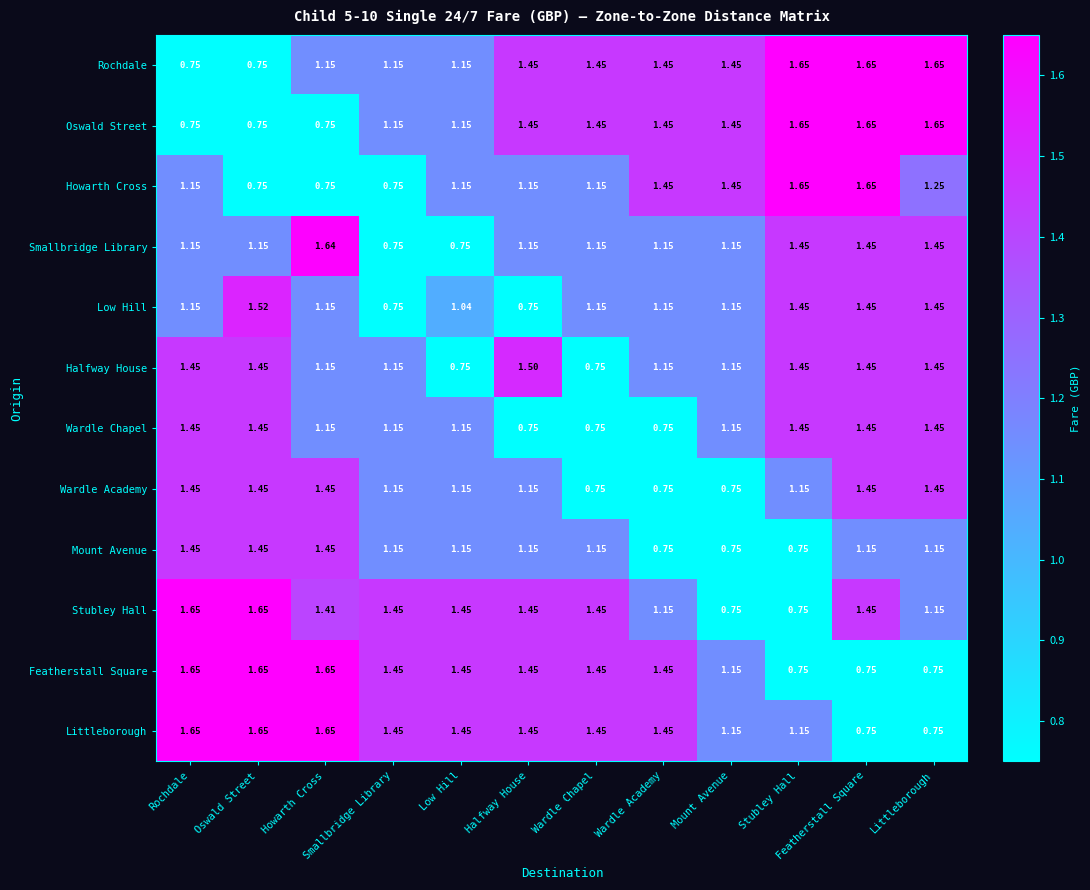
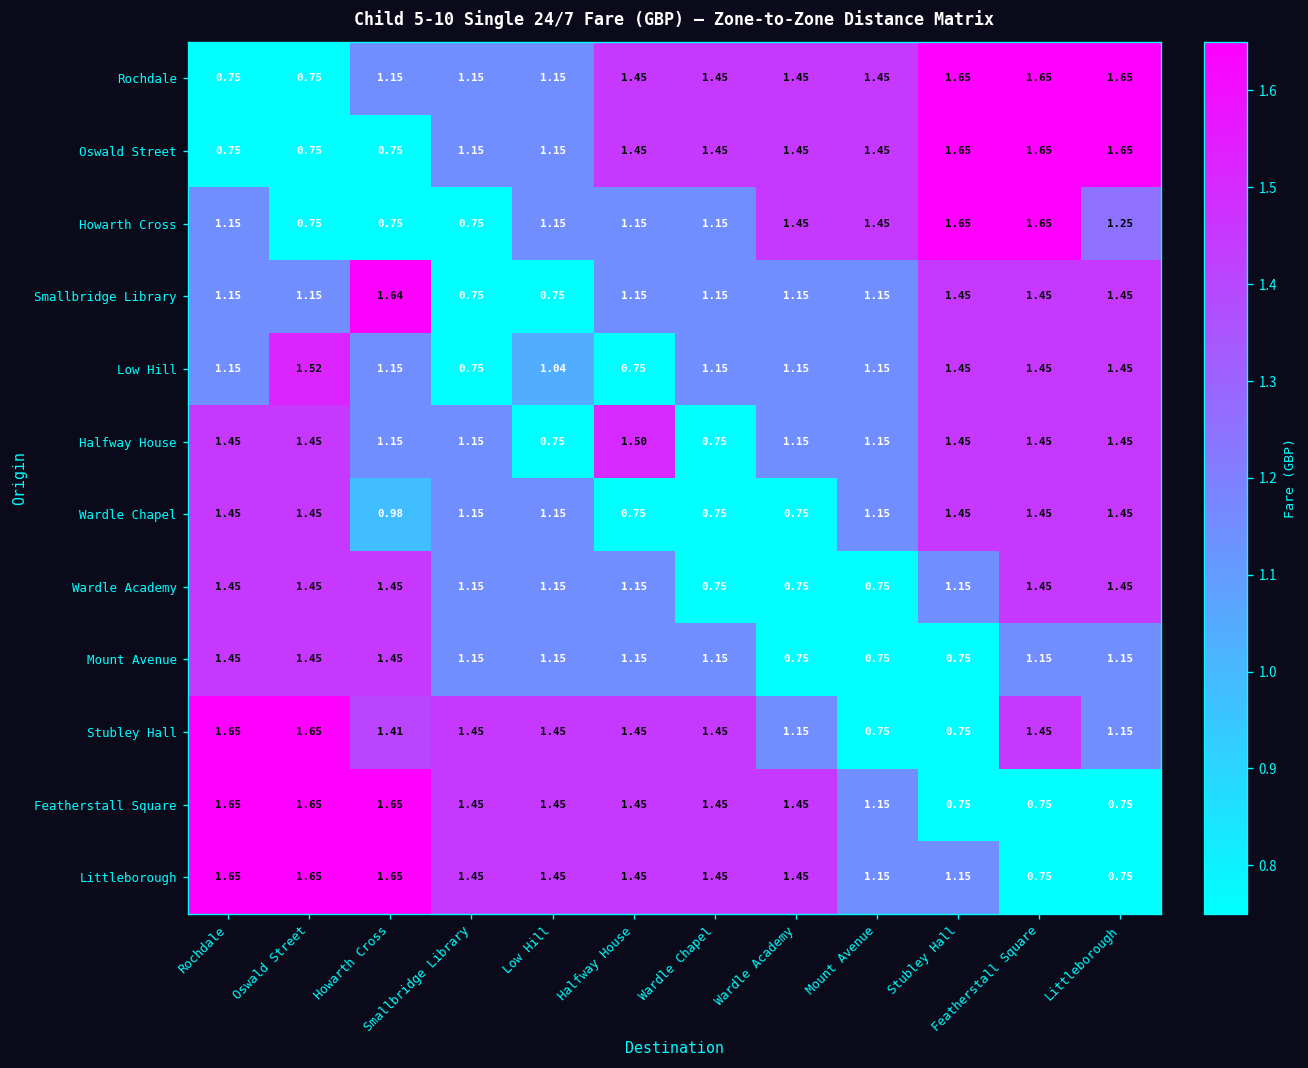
  {
    "Rochdale": {
      "Rochdale": 0.75,
      "Oswald Street": 0.75,
      "Howarth Cross": 1.15,
      "Smallbridge Library": 1.15,
      "Low Hill": 1.15,
      "Halfway House": 1.45,
      "Wardle Chapel": 1.45,
      "Wardle Academy": 1.45,
      "Mount Avenue": 1.45,
      "Stubley Hall": 1.65,
      "Featherstall Square": 1.65,
      "Littleborough": 1.65
    },
    "Oswald Street": {
      "Rochdale": 0.75,
      "Oswald Street": 0.75,
      "Howarth Cross": 0.75,
      "Smallbridge Library": 1.15,
      "Low Hill": 1.15,
      "Halfway House": 1.45,
      "Wardle Chapel": 1.45,
      "Wardle Academy": 1.45,
      "Mount Avenue": 1.45,
      "Stubley Hall": 1.65,
      "Featherstall Square": 1.65,
      "Littleborough": 1.65
    },
    "Howarth Cross": {
      "Rochdale": 1.15,
      "Oswald Street": 0.75,
      "Howarth Cross": 0.75,
      "Smallbridge Library": 0.75,
      "Low Hill": 1.15,
      "Halfway House": 1.15,
      "Wardle Chapel": 1.15,
      "Wardle Academy": 1.45,
      "Mount Avenue": 1.45,
      "Stubley Hall": 1.65,
      "Featherstall Square": 1.65,
      "Littleborough": 1.25
    },
    "Smallbridge Library": {
      "Rochdale": 1.15,
      "Oswald Street": 1.15,
      "Howarth Cross": 1.64,
      "Smallbridge Library": 0.75,
      "Low Hill": 0.75,
      "Halfway House": 1.15,
      "Wardle Chapel": 1.15,
      "Wardle Academy": 1.15,
      "Mount Avenue": 1.15,
      "Stubley Hall": 1.45,
      "Featherstall Square": 1.45,
      "Littleborough": 1.45
    },
    "Low Hill": {
      "Rochdale": 1.15,
      "Oswald Street": 1.52,
      "Howarth Cross": 1.15,
      "Smallbridge Library": 0.75,
      "Low Hill": 1.04,
      "Halfway House": 0.75,
      "Wardle Chapel": 1.15,
      "Wardle Academy": 1.15,
      "Mount Avenue": 1.15,
      "Stubley Hall": 1.45,
      "Featherstall Square": 1.45,
      "Littleborough": 1.45
    },
    "Halfway House": {
      "Rochdale": 1.45,
      "Oswald Street": 1.45,
      "Howarth Cross": 1.15,
      "Smallbridge Library": 1.15,
      "Low Hill": 0.75,
      "Halfway House": 1.50,
      "Wardle Chapel": 0.75,
      "Wardle Academy": 1.15,
      "Mount Avenue": 1.15,
      "Stubley Hall": 1.45,
      "Featherstall Square": 1.45,
      "Littleborough": 1.45
    },
    "Wardle Chapel": {
      "Rochdale": 1.45,
      "Oswald Street": 1.45,
-     "Howarth Cross": 1.15,
+     "Howarth Cross": 0.98,
      "Smallbridge Library": 1.15,
      "Low Hill": 1.15,
      "Halfway House": 0.75,
      "Wardle Chapel": 0.75,
      "Wardle Academy": 0.75,
      "Mount Avenue": 1.15,
      "Stubley Hall": 1.45,
      "Featherstall Square": 1.45,
      "Littleborough": 1.45
    },
    "Wardle Academy": {
      "Rochdale": 1.45,
      "Oswald Street": 1.45,
      "Howarth Cross": 1.45,
      "Smallbridge Library": 1.15,
      "Low Hill": 1.15,
      "Halfway House": 1.15,
      "Wardle Chapel": 0.75,
      "Wardle Academy": 0.75,
      "Mount Avenue": 0.75,
      "Stubley Hall": 1.15,
      "Featherstall Square": 1.45,
      "Littleborough": 1.45
    },
    "Mount Avenue": {
      "Rochdale": 1.45,
      "Oswald Street": 1.45,
      "Howarth Cross": 1.45,
      "Smallbridge Library": 1.15,
      "Low Hill": 1.15,
      "Halfway House": 1.15,
      "Wardle Chapel": 1.15,
      "Wardle Academy": 0.75,
      "Mount Avenue": 0.75,
      "Stubley Hall": 0.75,
      "Featherstall Square": 1.15,
      "Littleborough": 1.15
    },
    "Stubley Hall": {
      "Rochdale": 1.65,
      "Oswald Street": 1.65,
      "Howarth Cross": 1.41,
      "Smallbridge Library": 1.45,
      "Low Hill": 1.45,
      "Halfway House": 1.45,
      "Wardle Chapel": 1.45,
      "Wardle Academy": 1.15,
      "Mount Avenue": 0.75,
      "Stubley Hall": 0.75,
      "Featherstall Square": 1.45,
      "Littleborough": 1.15
    },
    "Featherstall Square": {
      "Rochdale": 1.65,
      "Oswald Street": 1.65,
      "Howarth Cross": 1.65,
      "Smallbridge Library": 1.45,
      "Low Hill": 1.45,
      "Halfway House": 1.45,
      "Wardle Chapel": 1.45,
      "Wardle Academy": 1.45,
      "Mount Avenue": 1.15,
      "Stubley Hall": 0.75,
      "Featherstall Square": 0.75,
      "Littleborough": 0.75
    },
    "Littleborough": {
      "Rochdale": 1.65,
      "Oswald Street": 1.65,
      "Howarth Cross": 1.65,
      "Smallbridge Library": 1.45,
      "Low Hill": 1.45,
      "Halfway House": 1.45,
      "Wardle Chapel": 1.45,
      "Wardle Academy": 1.45,
      "Mount Avenue": 1.15,
      "Stubley Hall": 1.15,
      "Featherstall Square": 0.75,
      "Littleborough": 0.75
    }
  }
